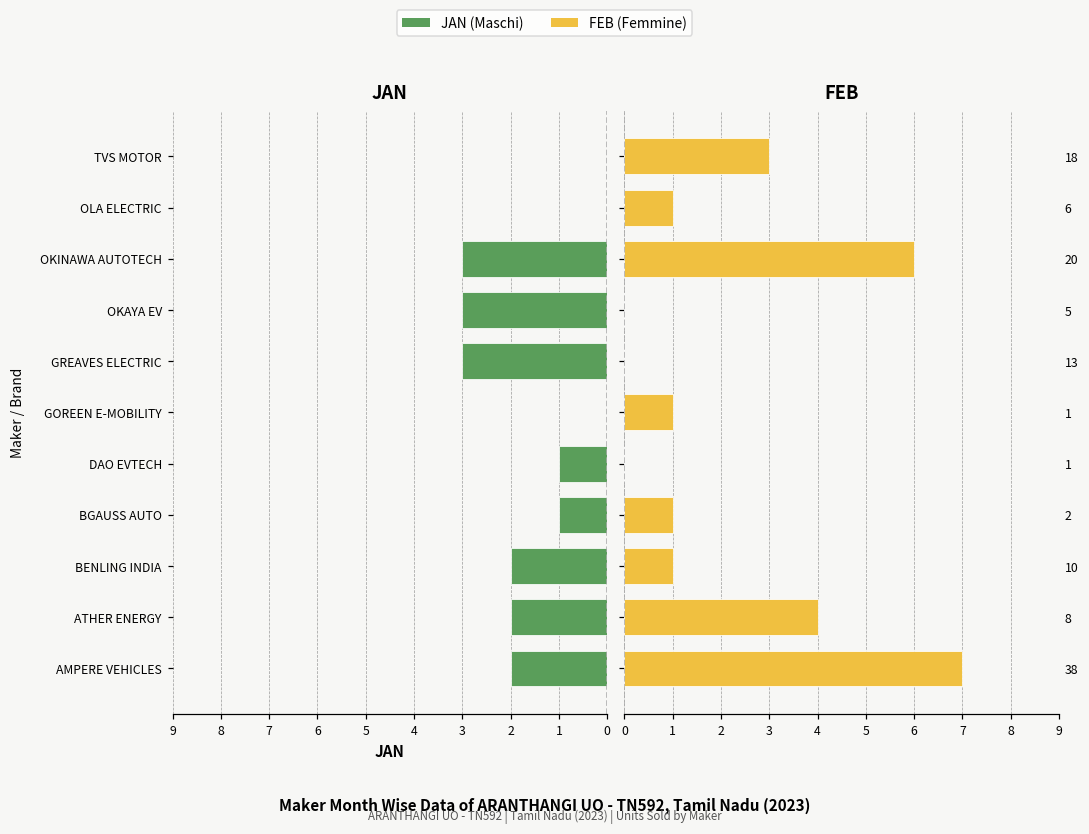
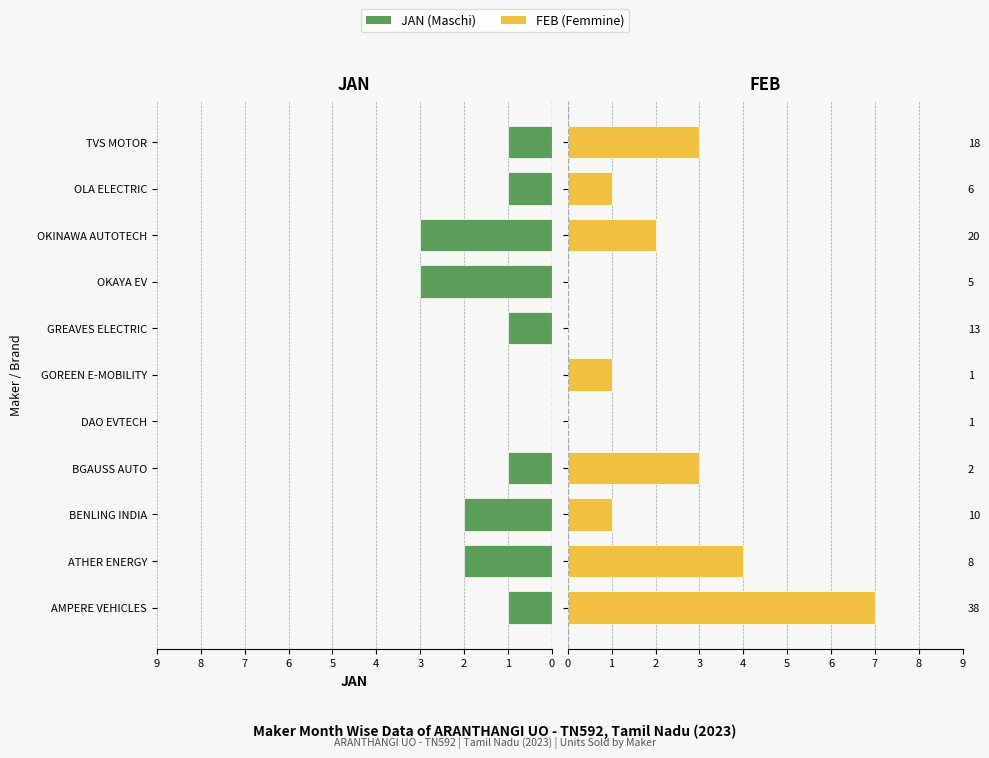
  {
    "JAN": {
-     "TVS MOTOR": 0,
-     "OLA ELECTRIC": 0,
+     "TVS MOTOR": 1,
+     "OLA ELECTRIC": 1,
      "OKINAWA AUTOTECH": 3,
      "OKAYA EV": 3,
-     "GREAVES ELECTRIC": 3,
+     "GREAVES ELECTRIC": 1,
      "GOREEN E-MOBILITY": 0,
-     "DAO EVTECH": 1,
+     "DAO EVTECH": 0,
      "BGAUSS AUTO": 1,
      "BENLING INDIA": 2,
      "ATHER ENERGY": 2,
-     "AMPERE VEHICLES": 2
+     "AMPERE VEHICLES": 1
    },
    "FEB": {
      "18": 3,
      "6": 1,
-     "20": 6,
+     "20": 2,
      "5": 0,
      "13": 0,
-     "2": 1,
+     "2": 3,
      "10": 1,
      "8": 4,
      "38": 7
    }
  }
